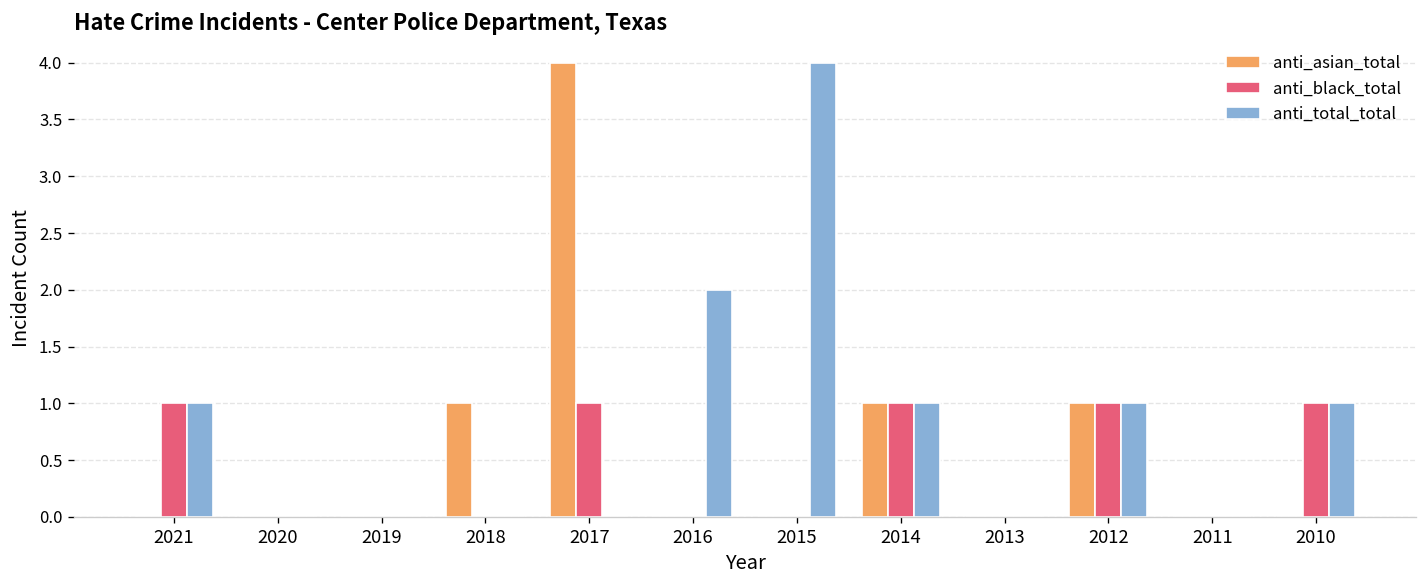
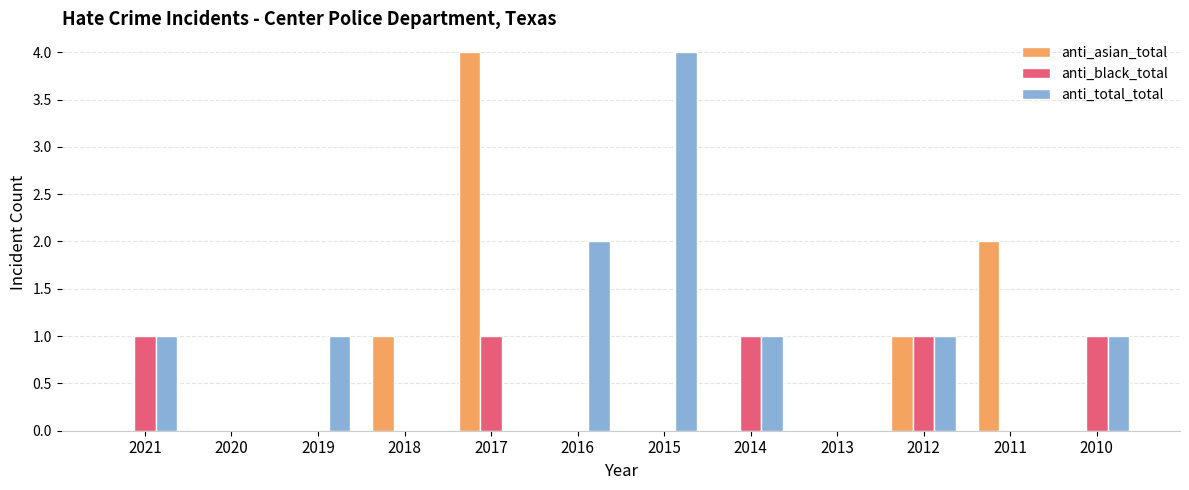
  {
    "anti_asian_total": {
      "2021": 0,
      "2020": 0,
      "2019": 0,
      "2018": 1,
      "2017": 4,
      "2016": 0,
      "2015": 0,
-     "2014": 1,
+     "2014": 0,
      "2013": 0,
      "2012": 1,
-     "2011": 0,
+     "2011": 2,
      "2010": 0
    },
    "anti_black_total": {
      "2021": 1,
      "2020": 0,
      "2019": 0,
      "2018": 0,
      "2017": 1,
      "2016": 0,
      "2015": 0,
      "2014": 1,
      "2013": 0,
      "2012": 1,
      "2011": 0,
      "2010": 1
    },
    "anti_total_total": {
      "2021": 1,
      "2020": 0,
-     "2019": 0,
+     "2019": 1,
      "2018": 0,
      "2017": 0,
      "2016": 2,
      "2015": 4,
      "2014": 1,
      "2013": 0,
      "2012": 1,
      "2011": 0,
      "2010": 1
    }
  }
